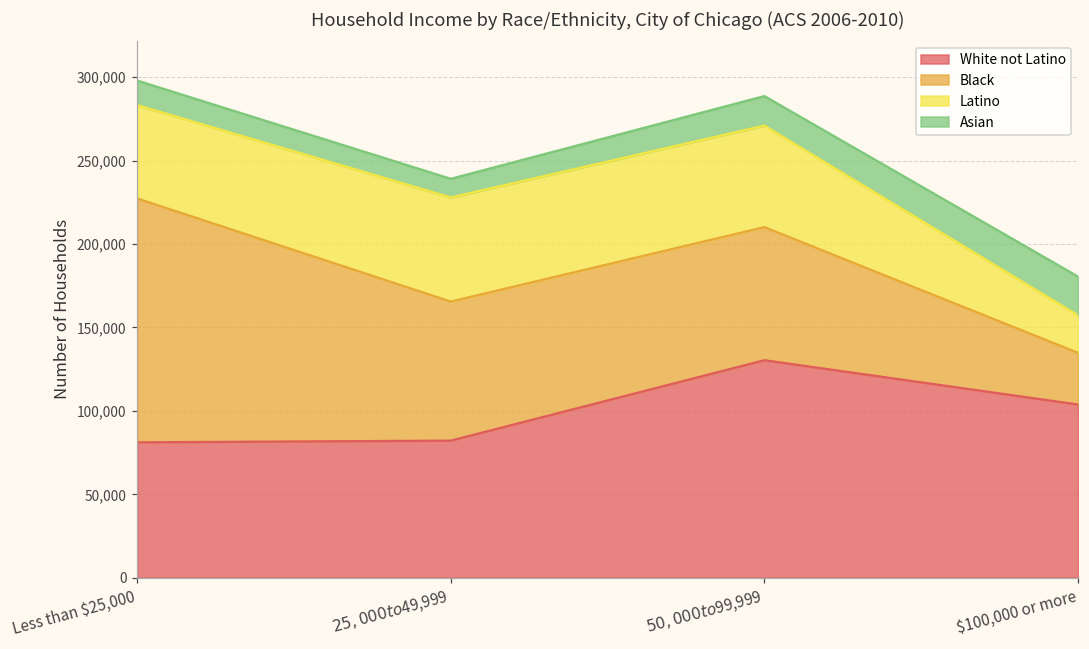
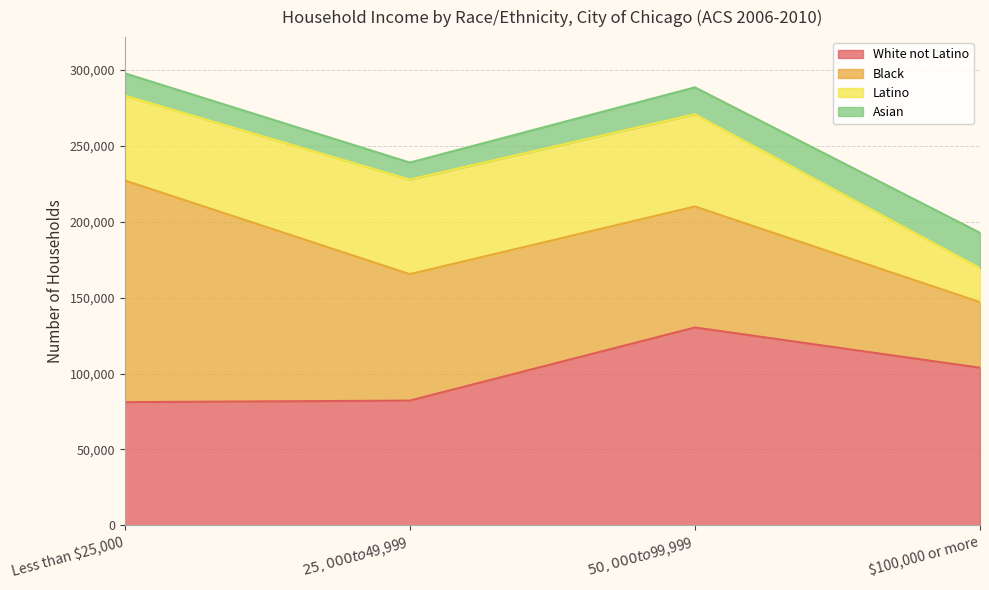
  {
    "White not Latino": {
      "Less than $25,000": "81,000",
      "$100,000 or more": "104,000"
    },
    "Black": {
      "Less than $25,000": "146,000",
-     "$100,000 or more": "31,000"
+     "$100,000 or more": "43,000"
    },
    "Latino": {
      "Less than $25,000": "56,000",
      "$100,000 or more": "22,000"
    },
    "Asian": {
      "Less than $25,000": "15,000",
      "$100,000 or more": "23,000"
    }
  }
